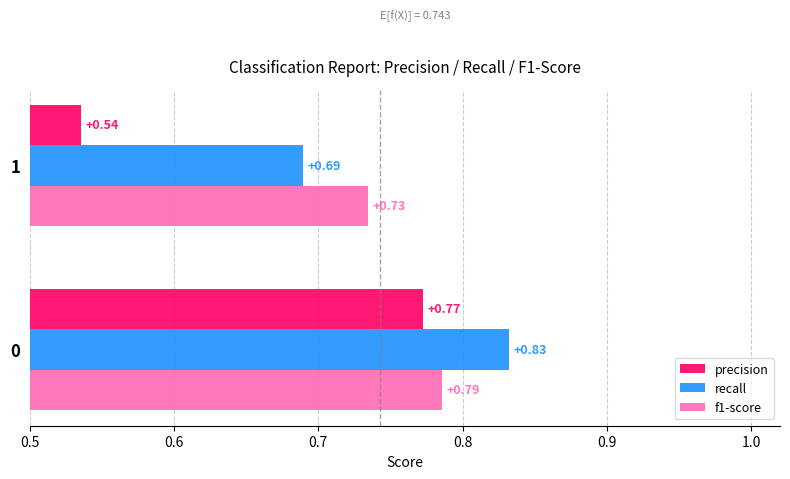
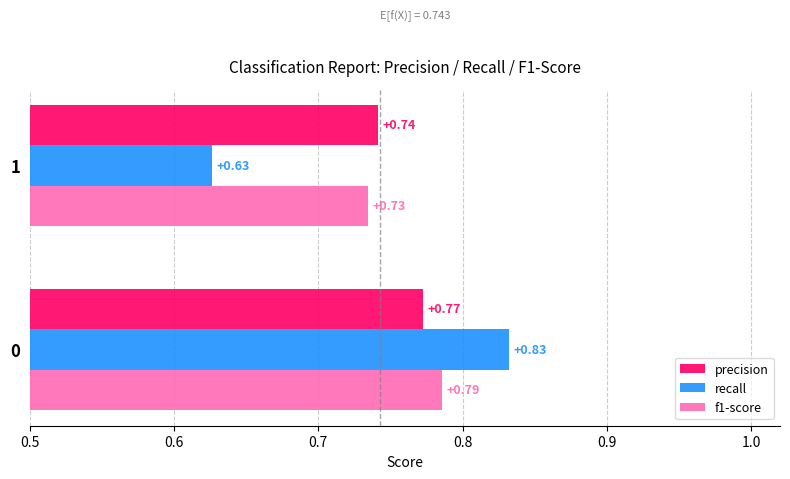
  {
    "precision": {
-     "1": "+0.54",
+     "1": "+0.74",
      "0": "+0.77"
    },
    "recall": {
-     "1": "+0.69",
+     "1": "+0.63",
      "0": "+0.83"
    },
    "f1-score": {
      "1": "+0.73",
      "0": "+0.79"
    }
  }
